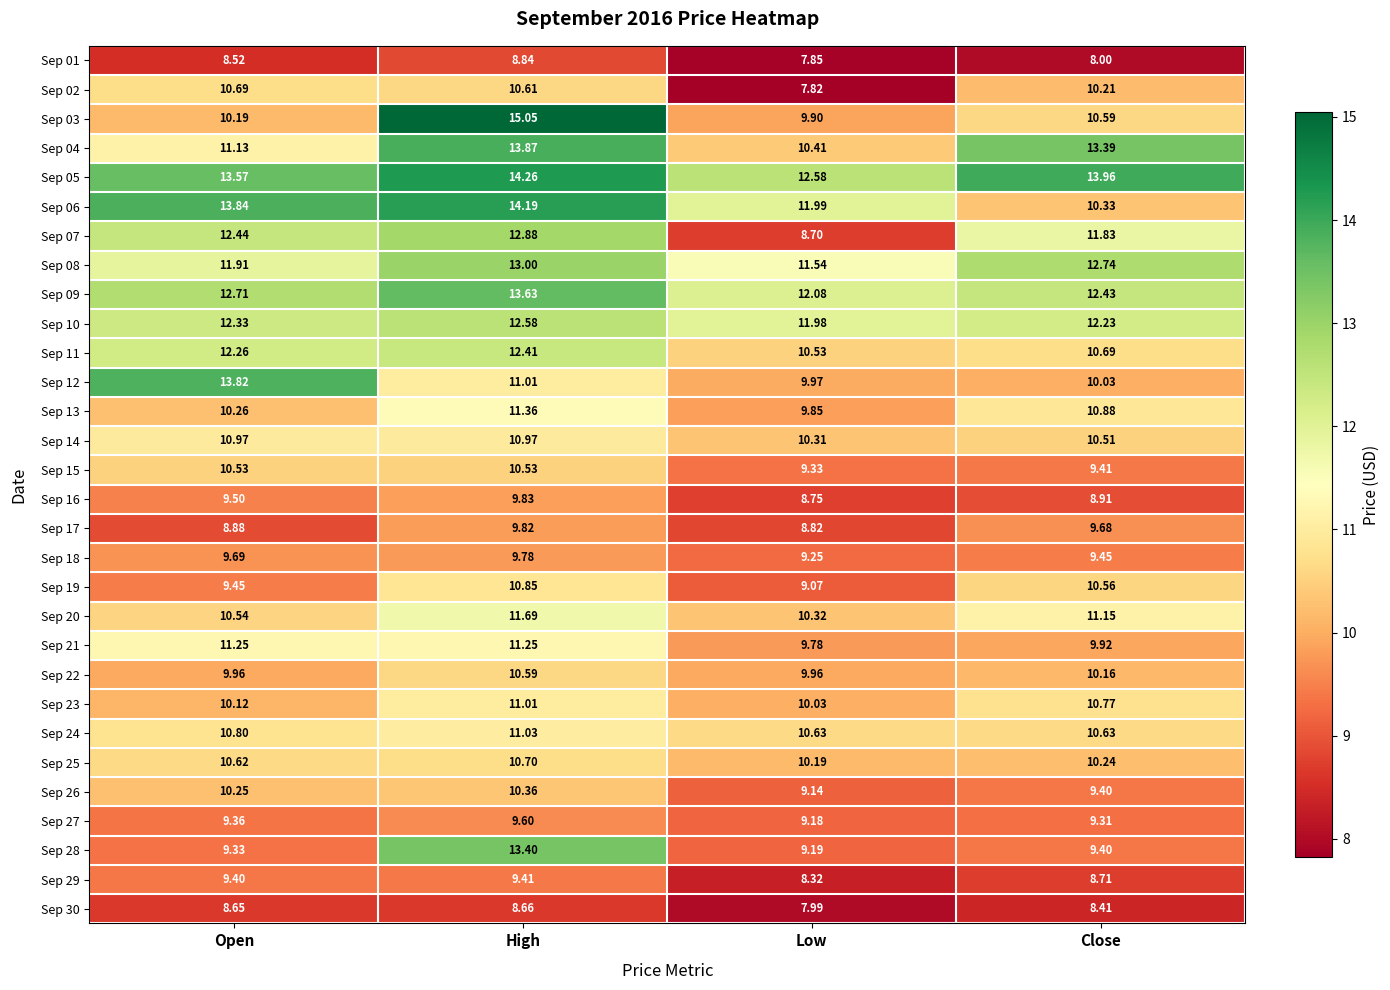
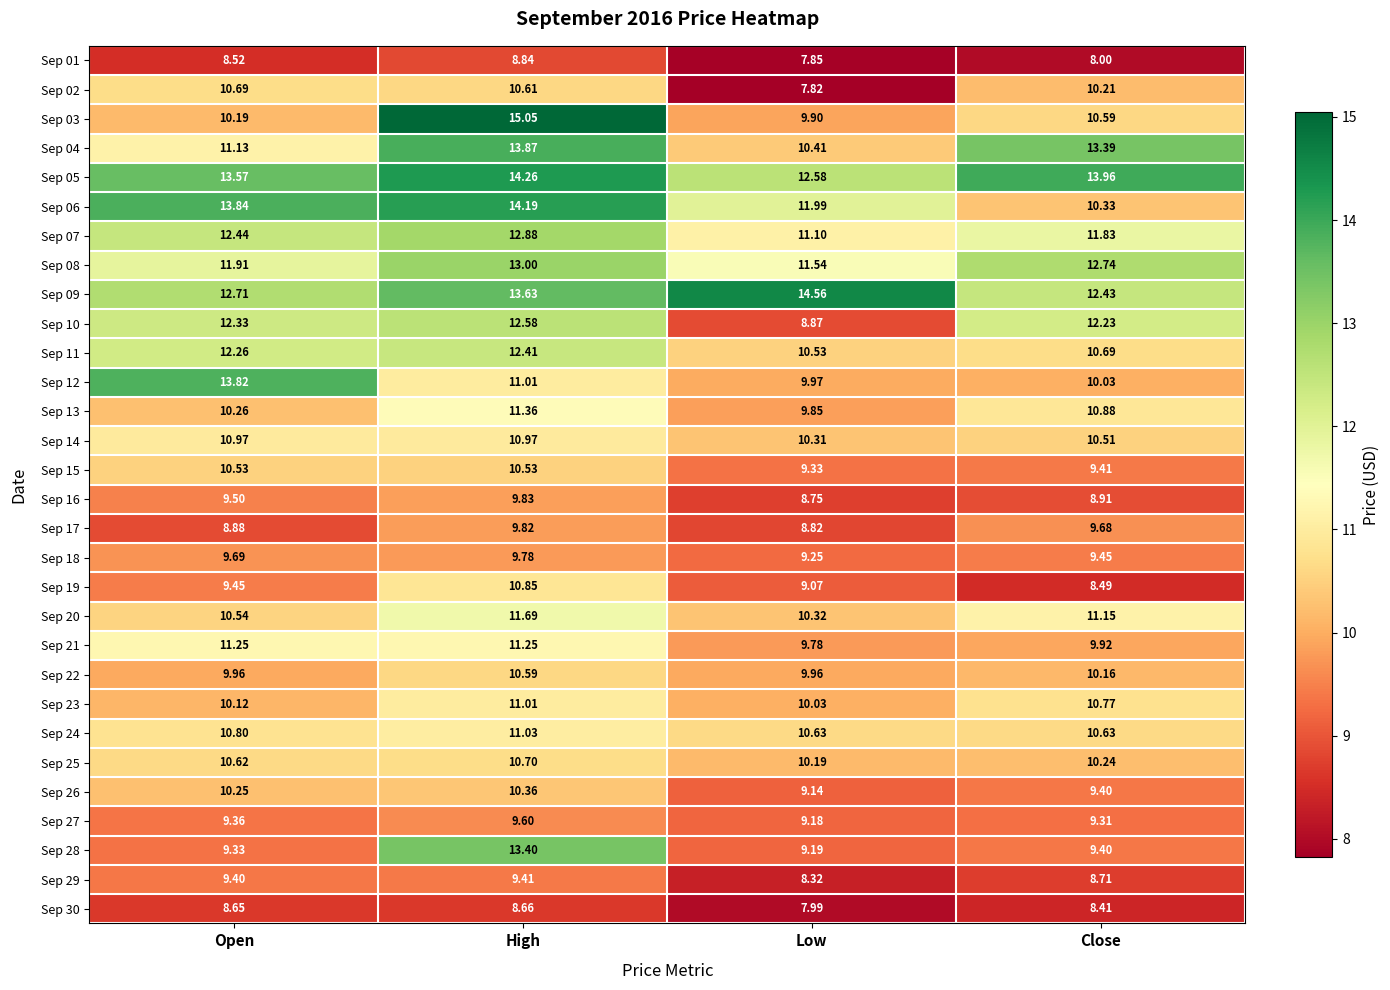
  {
    "Sep 01": {
      "Open": 8.52,
      "High": 8.84,
      "Low": 7.85,
      "Close": 8.00
    },
    "Sep 02": {
      "Open": 10.69,
      "High": 10.61,
      "Low": 7.82,
      "Close": 10.21
    },
    "Sep 03": {
      "Open": 10.19,
      "High": 15.05,
      "Low": 9.90,
      "Close": 10.59
    },
    "Sep 04": {
      "Open": 11.13,
      "High": 13.87,
      "Low": 10.41,
      "Close": 13.39
    },
    "Sep 05": {
      "Open": 13.57,
      "High": 14.26,
      "Low": 12.58,
      "Close": 13.96
    },
    "Sep 06": {
      "Open": 13.84,
      "High": 14.19,
      "Low": 11.99,
      "Close": 10.33
    },
    "Sep 07": {
      "Open": 12.44,
      "High": 12.88,
-     "Low": 8.70,
+     "Low": 11.10,
      "Close": 11.83
    },
    "Sep 08": {
      "Open": 11.91,
      "High": 13.00,
      "Low": 11.54,
      "Close": 12.74
    },
    "Sep 09": {
      "Open": 12.71,
      "High": 13.63,
-     "Low": 12.08,
+     "Low": 14.56,
      "Close": 12.43
    },
    "Sep 10": {
      "Open": 12.33,
      "High": 12.58,
-     "Low": 11.98,
+     "Low": 8.87,
      "Close": 12.23
    },
    "Sep 11": {
      "Open": 12.26,
      "High": 12.41,
      "Low": 10.53,
      "Close": 10.69
    },
    "Sep 12": {
      "Open": 13.82,
      "High": 11.01,
      "Low": 9.97,
      "Close": 10.03
    },
    "Sep 13": {
      "Open": 10.26,
      "High": 11.36,
      "Low": 9.85,
      "Close": 10.88
    },
    "Sep 14": {
      "Open": 10.97,
      "High": 10.97,
      "Low": 10.31,
      "Close": 10.51
    },
    "Sep 15": {
      "Open": 10.53,
      "High": 10.53,
      "Low": 9.33,
      "Close": 9.41
    },
    "Sep 16": {
      "Open": 9.50,
      "High": 9.83,
      "Low": 8.75,
      "Close": 8.91
    },
    "Sep 17": {
      "Open": 8.88,
      "High": 9.82,
      "Low": 8.82,
      "Close": 9.68
    },
    "Sep 18": {
      "Open": 9.69,
      "High": 9.78,
      "Low": 9.25,
      "Close": 9.45
    },
    "Sep 19": {
      "Open": 9.45,
      "High": 10.85,
      "Low": 9.07,
-     "Close": 10.56
+     "Close": 8.49
    },
    "Sep 20": {
      "Open": 10.54,
      "High": 11.69,
      "Low": 10.32,
      "Close": 11.15
    },
    "Sep 21": {
      "Open": 11.25,
      "High": 11.25,
      "Low": 9.78,
      "Close": 9.92
    },
    "Sep 22": {
      "Open": 9.96,
      "High": 10.59,
      "Low": 9.96,
      "Close": 10.16
    },
    "Sep 23": {
      "Open": 10.12,
      "High": 11.01,
      "Low": 10.03,
      "Close": 10.77
    },
    "Sep 24": {
      "Open": 10.80,
      "High": 11.03,
      "Low": 10.63,
      "Close": 10.63
    },
    "Sep 25": {
      "Open": 10.62,
      "High": 10.70,
      "Low": 10.19,
      "Close": 10.24
    },
    "Sep 26": {
      "Open": 10.25,
      "High": 10.36,
      "Low": 9.14,
      "Close": 9.40
    },
    "Sep 27": {
      "Open": 9.36,
      "High": 9.60,
      "Low": 9.18,
      "Close": 9.31
    },
    "Sep 28": {
      "Open": 9.33,
      "High": 13.40,
      "Low": 9.19,
      "Close": 9.40
    },
    "Sep 29": {
      "Open": 9.40,
      "High": 9.41,
      "Low": 8.32,
      "Close": 8.71
    },
    "Sep 30": {
      "Open": 8.65,
      "High": 8.66,
      "Low": 7.99,
      "Close": 8.41
    }
  }
